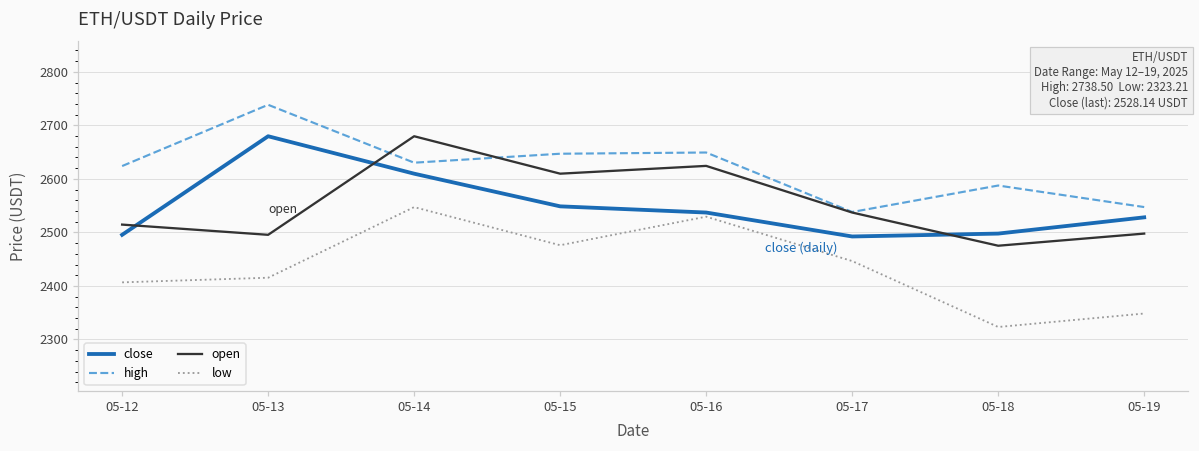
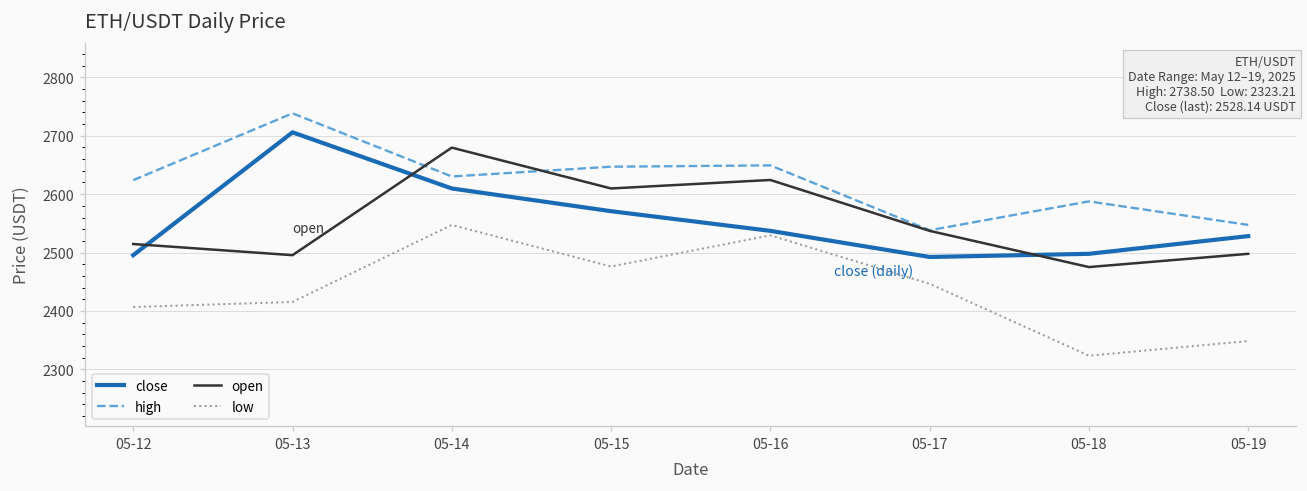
  {
    "close": {
      "05-12": 2500,
-     "05-13": 2680,
+     "05-13": 2710,
      "05-14": 2610,
-     "05-15": 2550,
+     "05-15": 2570,
      "05-16": 2540,
      "05-17": 2490,
      "05-18": 2500,
      "05-19": 2530
    },
    "high": {
      "05-12": 2620,
      "05-13": 2740,
      "05-14": 2630,
      "05-15": 2650,
      "05-16": 2650,
      "05-18": 2590,
      "05-19": 2550
    },
    "open": {
      "05-12": 2510,
      "05-13": 2500,
      "05-14": 2680,
      "05-15": 2610,
      "05-16": 2620,
      "05-18": 2480,
      "05-19": 2500
    },
    "low": {
      "05-12": 2410,
      "05-13": 2420,
      "05-14": 2550,
      "05-15": 2480,
      "05-16": 2530,
      "05-17": 2450,
      "05-18": 2320,
      "05-19": 2350
    }
  }
